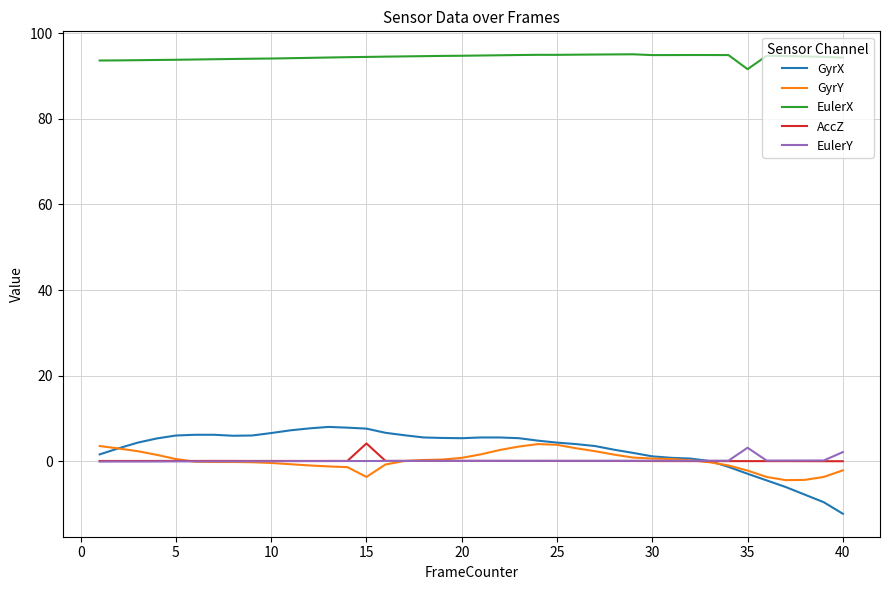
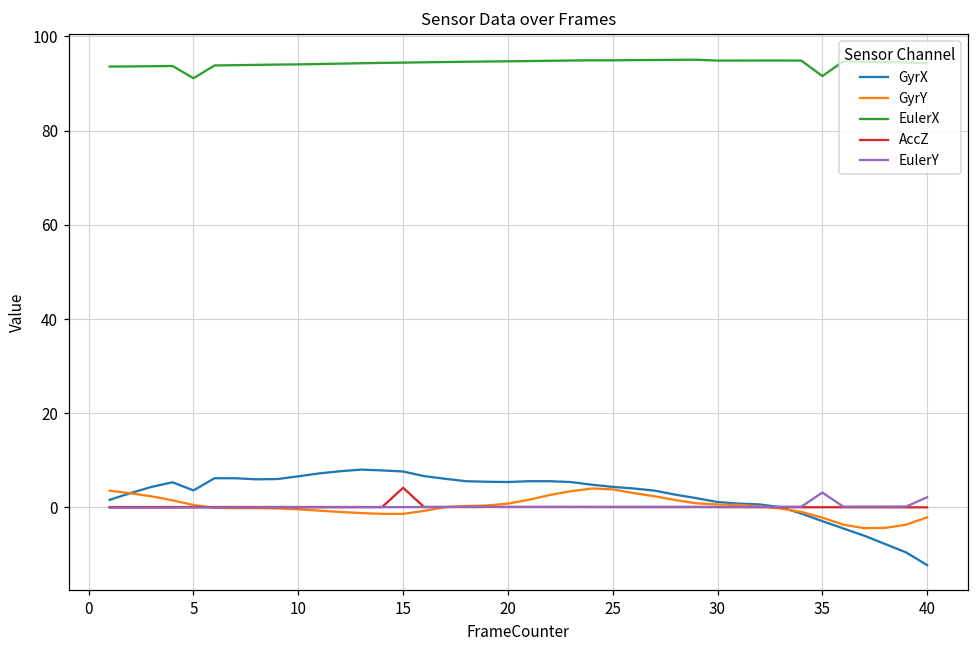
  {
    "GyrX": {
-     "5": 6,
+     "5": 4,
      "10": 7,
      "15": 8,
      "20": 5,
      "35": -3,
      "40": -12
    },
    "GyrY": {
-     "15": -4,
+     "15": -1,
      "20": 1,
      "35": -2,
      "40": -2
    },
    "EulerX": {
-     "5": 94,
+     "5": 91,
      "10": 94,
      "15": 94,
      "20": 95,
      "25": 95,
      "30": 95,
      "35": 92
    },
    "AccZ": {
      "15": 4,
      "35": 0,
      "40": 0
    },
    "EulerY": {
      "15": 0,
      "35": 3,
      "40": 2
    }
  }
